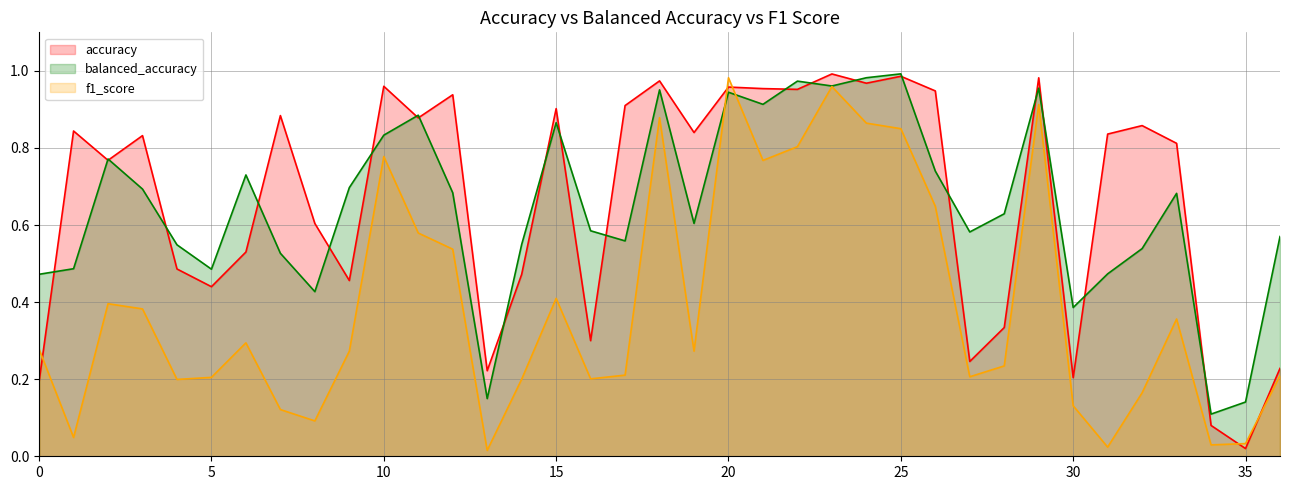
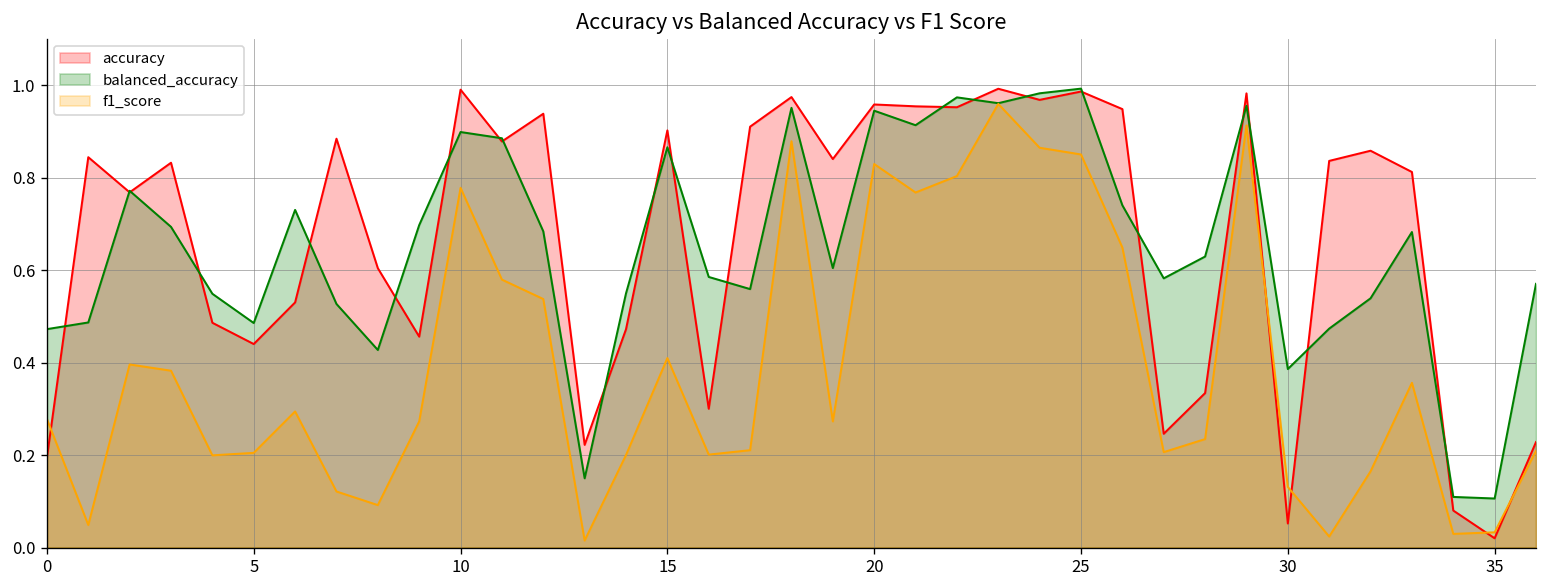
  {
    "accuracy": {
      "0": 0.19,
      "5": 0.44,
-     "10": 0.96,
+     "10": 0.99,
      "15": 0.90,
      "20": 0.96,
-     "30": 0.20,
+     "30": 0.05,
      "35": 0.02
    },
    "balanced_accuracy": {
      "0": 0.47,
      "5": 0.49,
-     "10": 0.83,
+     "10": 0.90,
      "15": 0.87,
      "20": 0.94,
      "30": 0.39,
-     "35": 0.14
+     "35": 0.11
    },
    "f1_score": {
      "0": 0.28,
      "5": 0.20,
      "10": 0.78,
      "15": 0.41,
-     "20": 0.98,
+     "20": 0.83,
      "25": 0.85,
      "30": 0.13,
      "35": 0.03
    }
  }
